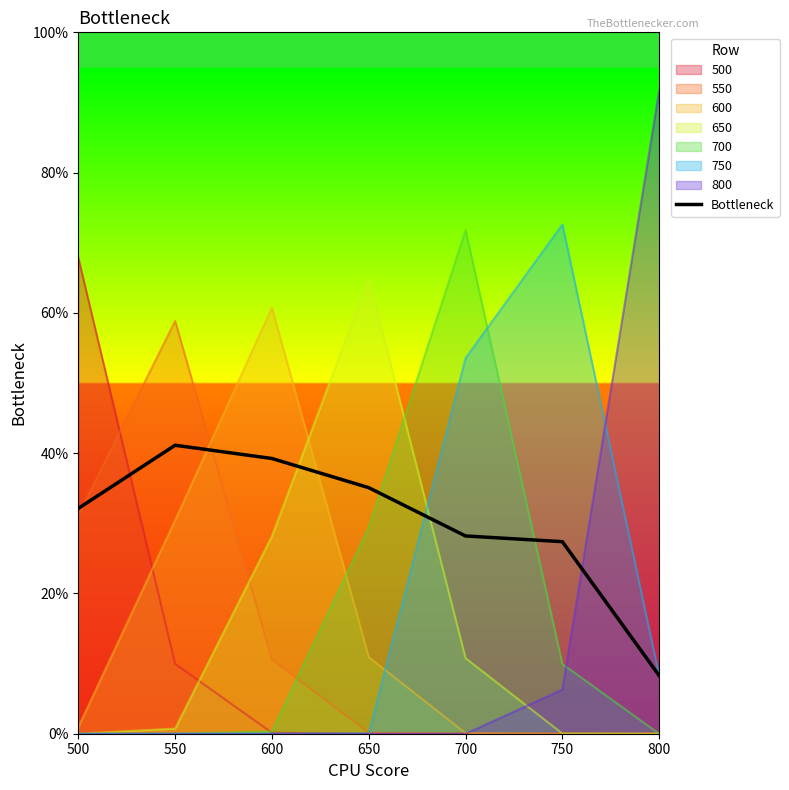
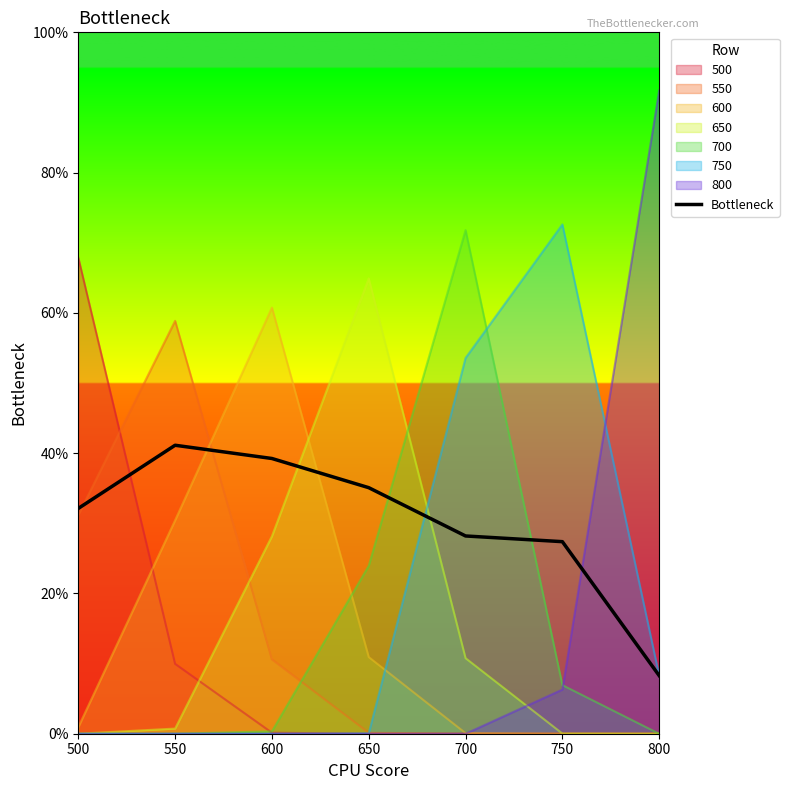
  {
    "700": {
-     "650": "29%",
+     "650": "24%",
      "700": "72%",
-     "750": "10%"
+     "750": "7%"
    },
    "750": {
      "700": "54%",
      "750": "73%"
    },
    "800": {
      "750": "6%",
      "800": "92%"
    },
    "Bottleneck": {
      "500": "32%",
      "550": "41%",
      "600": "39%",
      "650": "35%",
      "700": "28%",
      "750": "27%"
    }
  }
